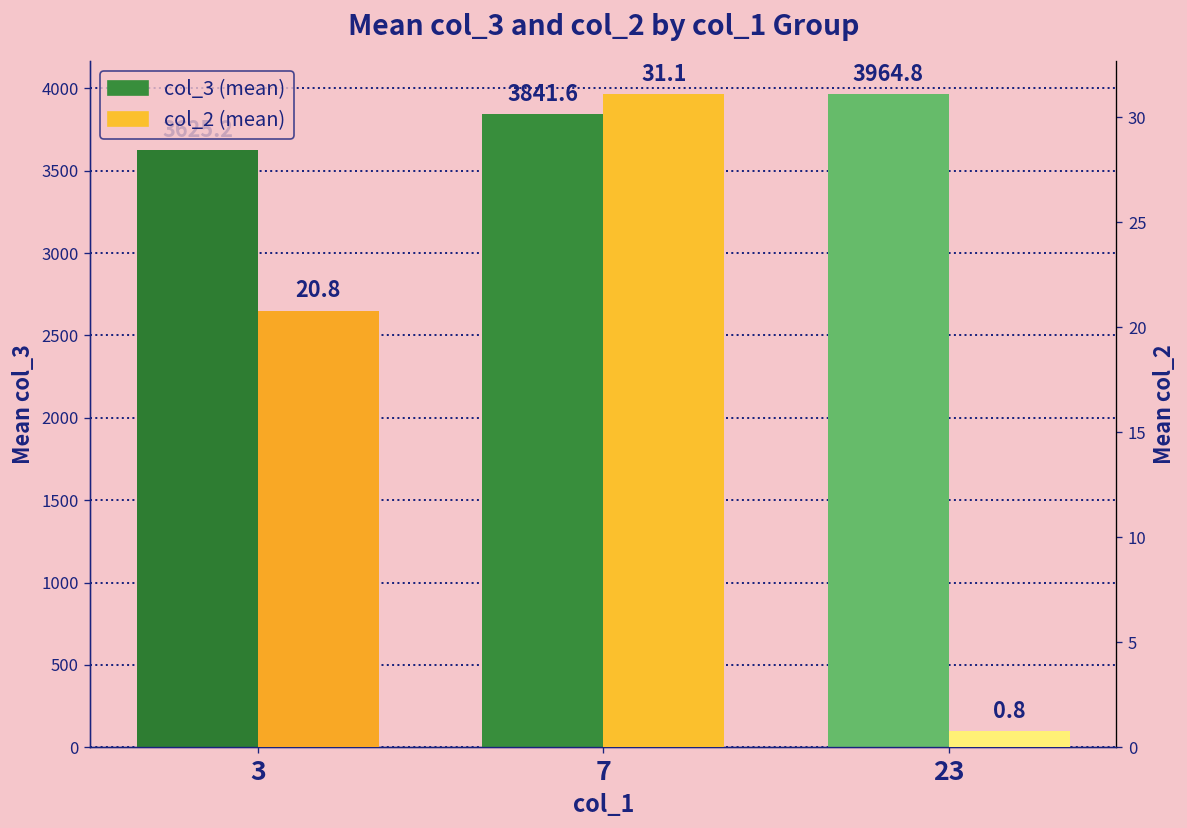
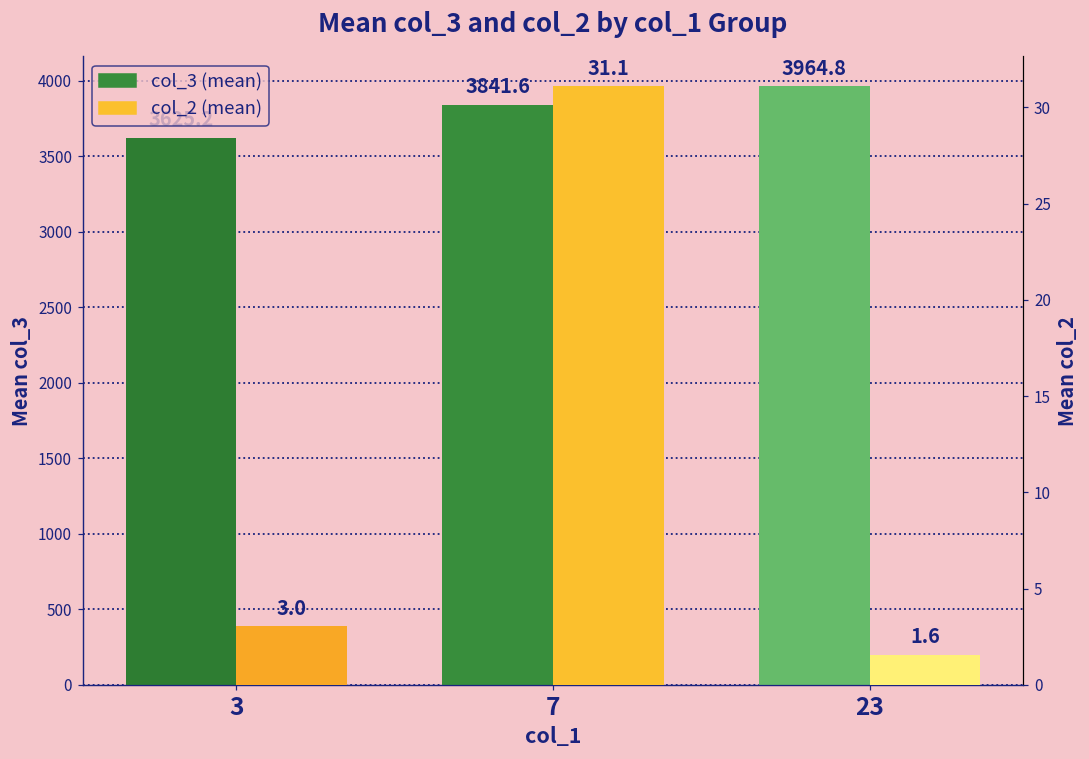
  {
    "col_3 (mean)": {
      "7": 3841.6,
      "23": 3964.8
    },
    "col_2 (mean)": {
-     "3": 20.8,
+     "3": 3.0,
      "7": 31.1,
-     "23": 0.8
+     "23": 1.6
    }
  }
